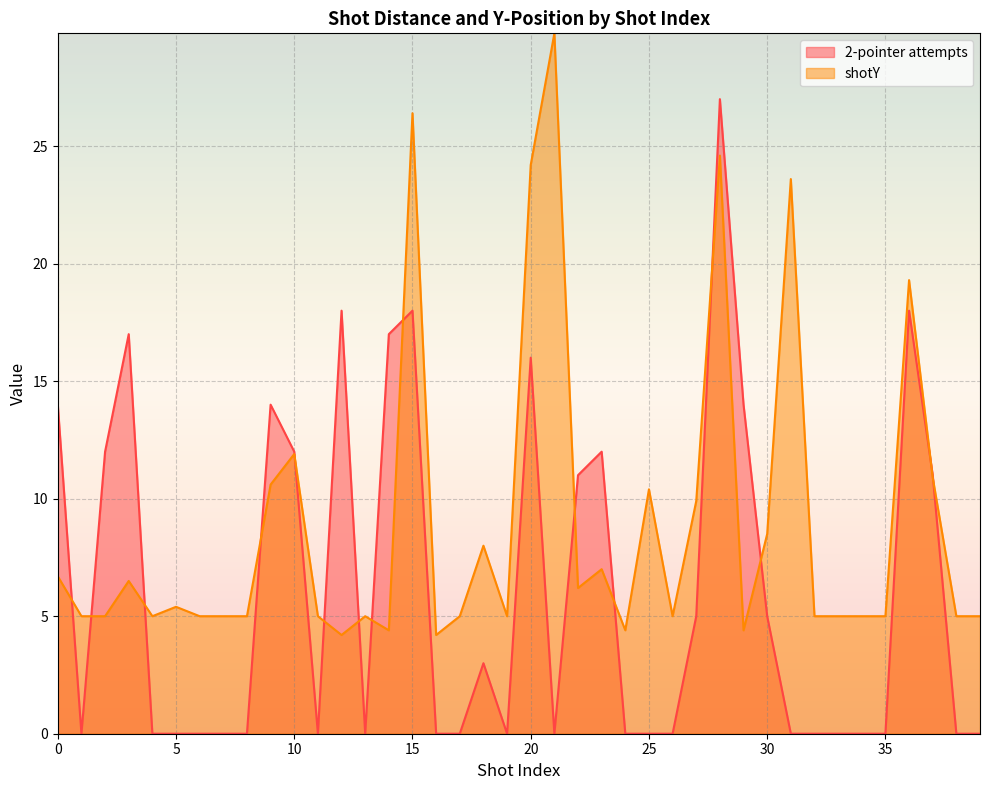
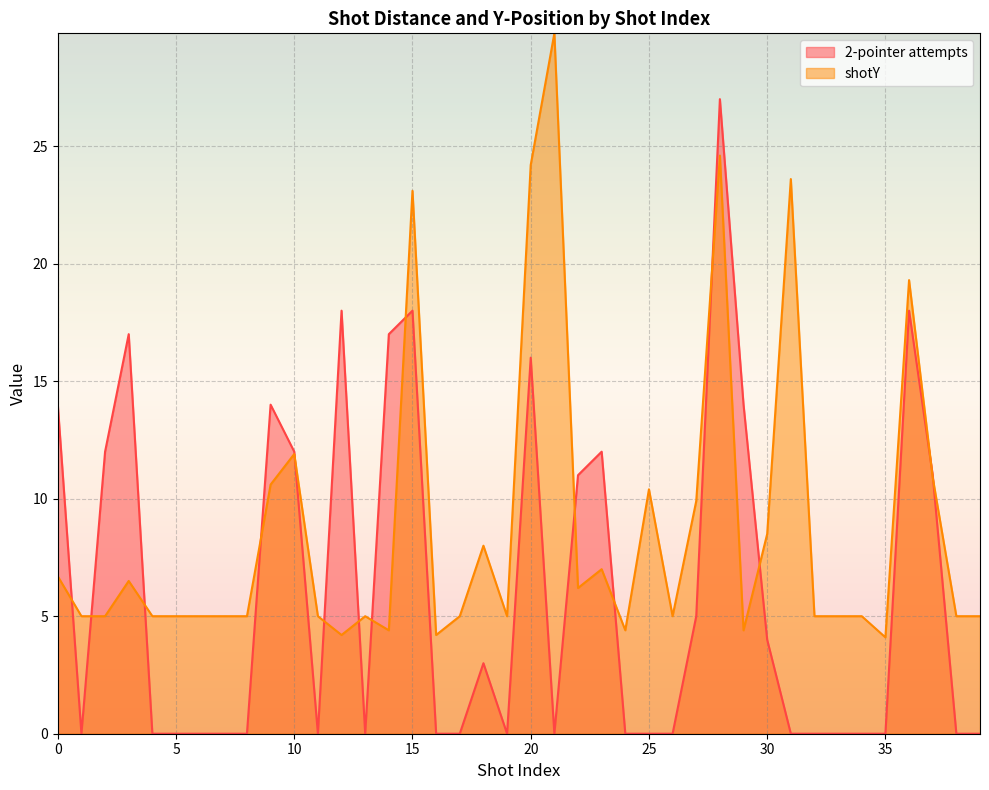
  {
    "2-pointer attempts": {
      "0": 14,
      "5": 0,
      "15": 18,
      "20": 16,
      "25": 0,
-     "30": 5,
+     "30": 4,
      "35": 0
    },
    "shotY": {
      "0": 6.7,
-     "5": 5.4,
-     "15": 26.4,
+     "5": 5.0,
+     "15": 23.1,
      "20": 24.2,
      "25": 10.4,
      "30": 8.5,
-     "35": 5.0
+     "35": 4.1
    }
  }
